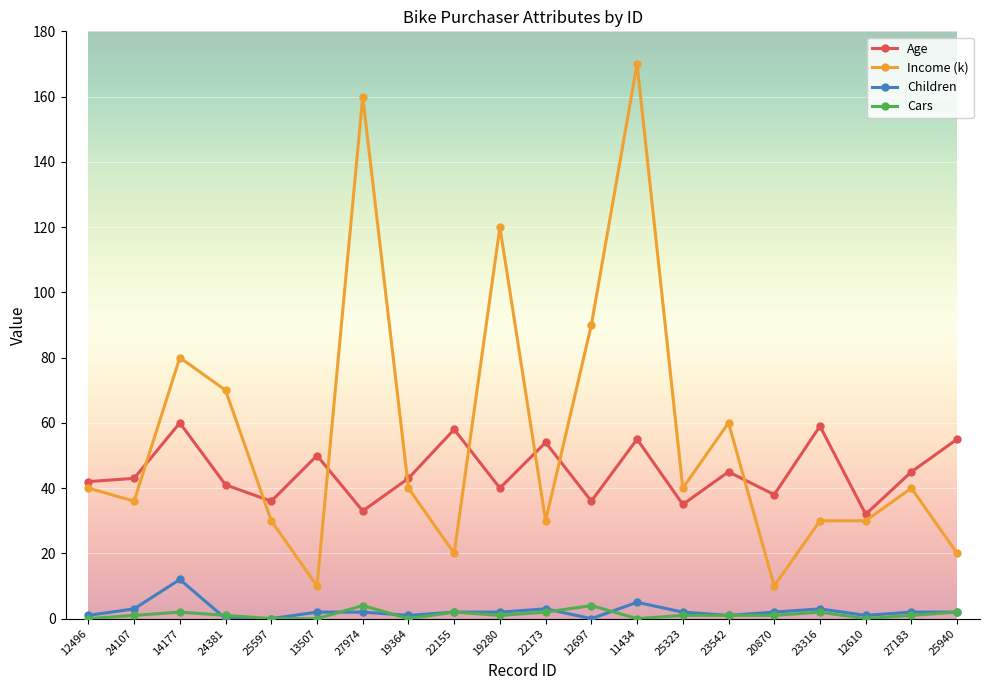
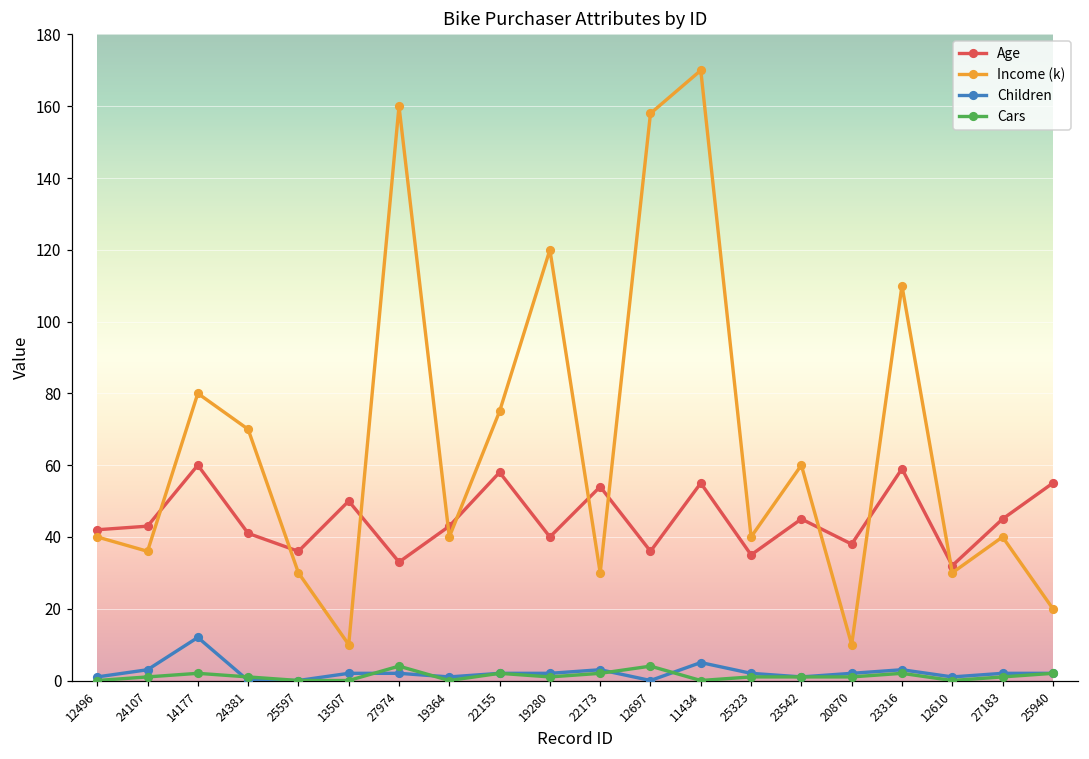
  {
    "Age": {
      "12496": 42,
      "24107": 43,
      "14177": 60,
      "24381": 41,
      "25597": 36,
      "13507": 50,
      "27974": 33,
      "19364": 43,
      "22155": 58,
      "19280": 40,
      "22173": 54,
      "12697": 36,
      "11434": 55,
      "25323": 35,
      "23542": 45,
      "20870": 38,
      "23316": 59,
      "12610": 32,
      "27183": 45,
      "25940": 55
    },
    "Income (k)": {
      "12496": 40,
      "24107": 36,
      "14177": 80,
      "24381": 70,
      "25597": 30,
      "13507": 10,
      "27974": 160,
      "19364": 40,
-     "22155": 20,
+     "22155": 75,
      "19280": 120,
      "22173": 30,
-     "12697": 90,
+     "12697": 158,
      "11434": 170,
      "25323": 40,
      "23542": 60,
      "20870": 10,
-     "23316": 30,
+     "23316": 110,
      "12610": 30,
      "27183": 40,
      "25940": 20
    },
    "Children": {
      "12496": 1,
      "24107": 3,
      "14177": 12,
      "24381": 0,
      "13507": 2,
      "27974": 2,
      "19364": 1,
      "19280": 2,
      "22173": 3,
      "12697": 0,
      "11434": 5,
      "25323": 2,
      "20870": 2,
      "23316": 3,
      "12610": 1,
      "27183": 2
    },
    "Cars": {
      "12496": 0,
      "24107": 1,
      "14177": 2,
      "24381": 1,
      "13507": 0,
      "27974": 4,
      "19364": 0,
      "19280": 1,
      "22173": 2,
      "12697": 4,
      "11434": 0,
      "25323": 1,
      "20870": 1,
      "23316": 2,
      "12610": 0,
      "27183": 1
    }
  }
